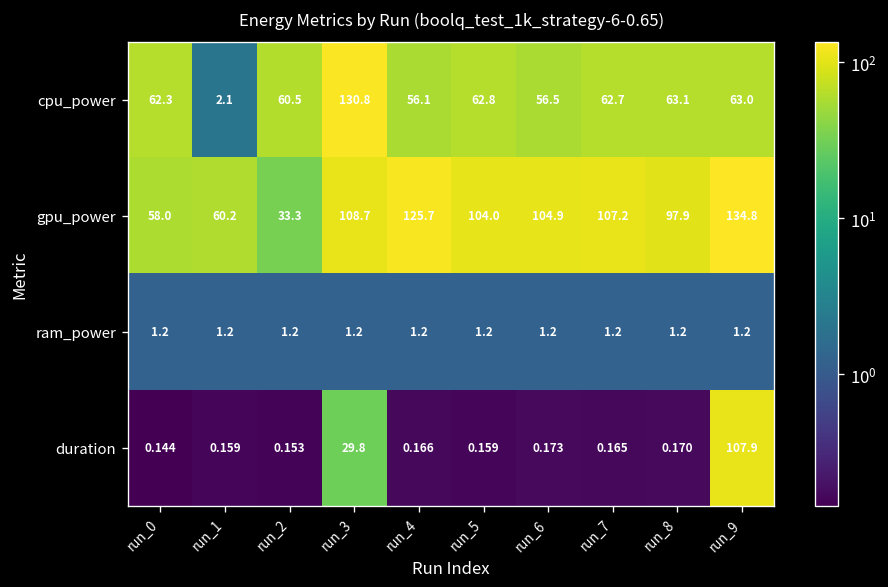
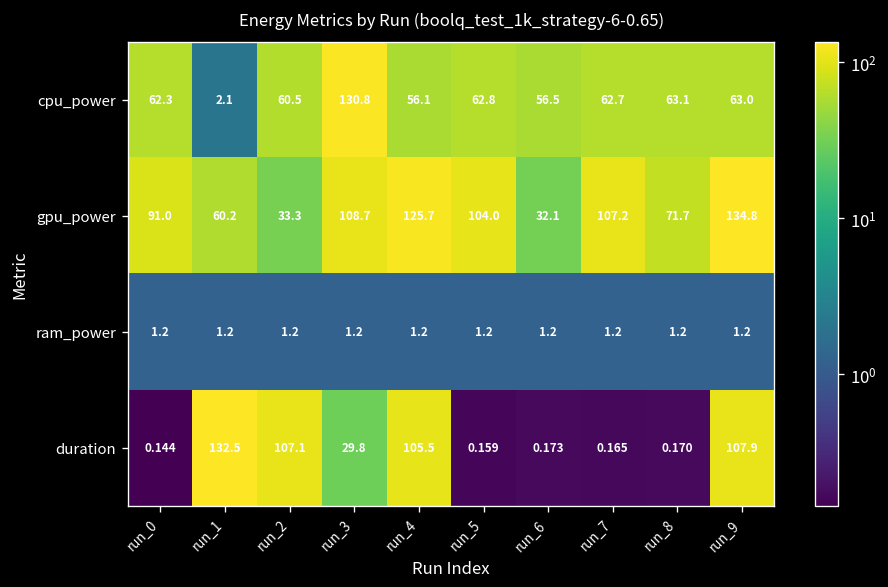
  {
    "cpu_power": {
      "run_0": 62.3,
      "run_1": 2.1,
      "run_2": 60.5,
      "run_3": 130.8,
      "run_4": 56.1,
      "run_5": 62.8,
      "run_6": 56.5,
      "run_7": 62.7,
      "run_8": 63.1,
      "run_9": 63.0
    },
    "gpu_power": {
-     "run_0": 58.0,
+     "run_0": 91.0,
      "run_1": 60.2,
      "run_2": 33.3,
      "run_3": 108.7,
      "run_4": 125.7,
      "run_5": 104.0,
-     "run_6": 104.9,
+     "run_6": 32.1,
      "run_7": 107.2,
-     "run_8": 97.9,
+     "run_8": 71.7,
      "run_9": 134.8
    },
    "ram_power": {
      "run_0": 1.2,
      "run_1": 1.2,
      "run_2": 1.2,
      "run_3": 1.2,
      "run_4": 1.2,
      "run_5": 1.2,
      "run_6": 1.2,
      "run_7": 1.2,
      "run_8": 1.2,
      "run_9": 1.2
    },
    "duration": {
      "run_0": 0.144,
-     "run_1": 0.159,
-     "run_2": 0.153,
+     "run_1": 132.5,
+     "run_2": 107.1,
      "run_3": 29.8,
-     "run_4": 0.166,
+     "run_4": 105.5,
      "run_5": 0.159,
      "run_6": 0.173,
      "run_7": 0.165,
      "run_8": 0.170,
      "run_9": 107.9
    }
  }
